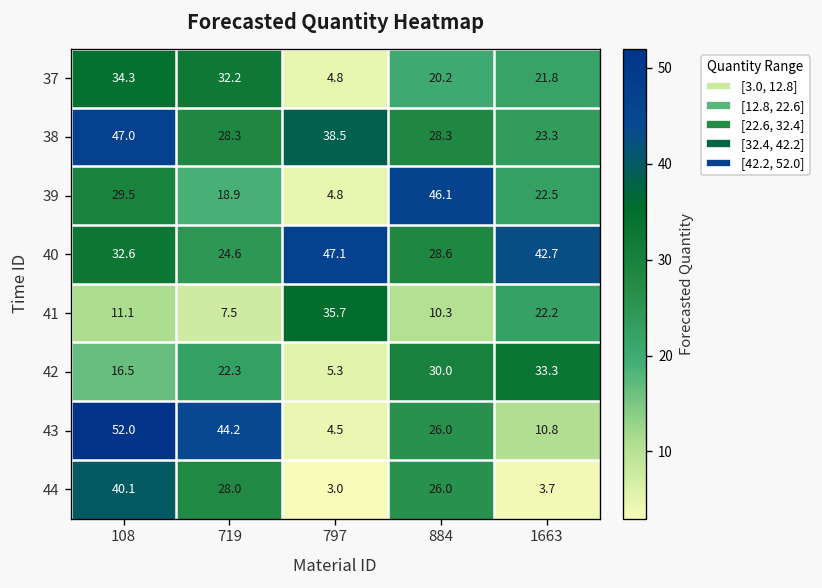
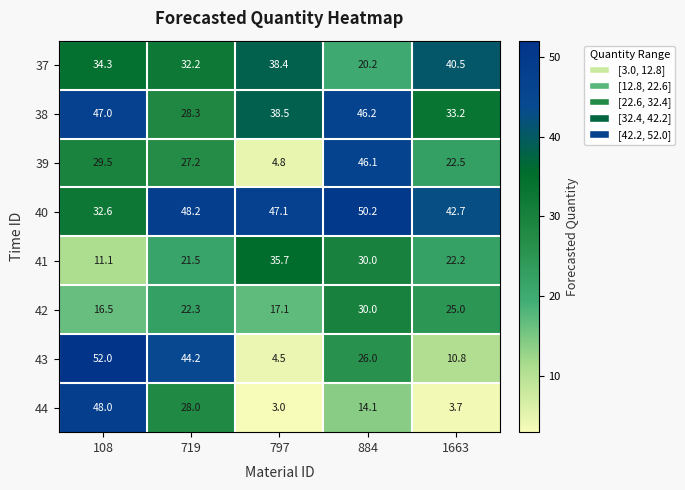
  {
    "37": {
      "108": 34.3,
      "719": 32.2,
-     "797": 4.8,
+     "797": 38.4,
      "884": 20.2,
-     "1663": 21.8
+     "1663": 40.5
    },
    "38": {
      "108": 47.0,
      "719": 28.3,
      "797": 38.5,
-     "884": 28.3,
-     "1663": 23.3
+     "884": 46.2,
+     "1663": 33.2
    },
    "39": {
      "108": 29.5,
-     "719": 18.9,
+     "719": 27.2,
      "797": 4.8,
      "884": 46.1,
      "1663": 22.5
    },
    "40": {
      "108": 32.6,
-     "719": 24.6,
+     "719": 48.2,
      "797": 47.1,
-     "884": 28.6,
+     "884": 50.2,
      "1663": 42.7
    },
    "41": {
      "108": 11.1,
-     "719": 7.5,
+     "719": 21.5,
      "797": 35.7,
-     "884": 10.3,
+     "884": 30.0,
      "1663": 22.2
    },
    "42": {
      "108": 16.5,
      "719": 22.3,
-     "797": 5.3,
+     "797": 17.1,
      "884": 30.0,
-     "1663": 33.3
+     "1663": 25.0
    },
    "43": {
      "108": 52.0,
      "719": 44.2,
      "797": 4.5,
      "884": 26.0,
      "1663": 10.8
    },
    "44": {
-     "108": 40.1,
+     "108": 48.0,
      "719": 28.0,
      "797": 3.0,
-     "884": 26.0,
+     "884": 14.1,
      "1663": 3.7
    }
  }
